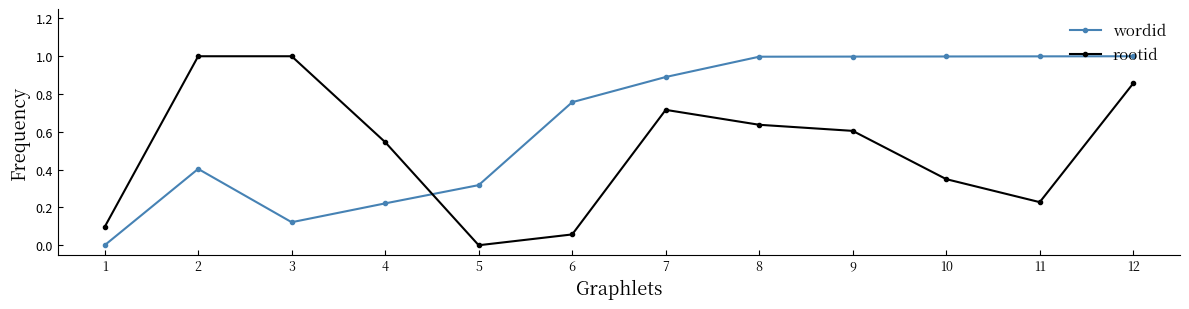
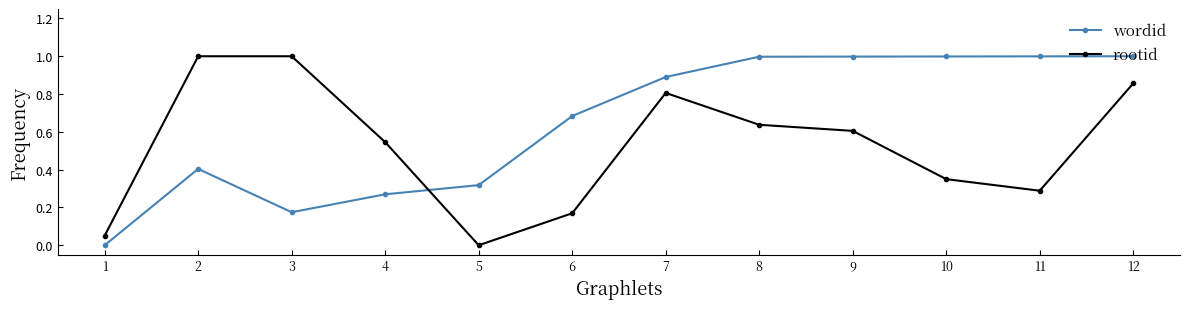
  {
    "wordid": {
      "1": 0.00,
      "2": 0.40,
-     "3": 0.12,
-     "4": 0.22,
+     "3": 0.17,
+     "4": 0.27,
      "5": 0.32,
-     "6": 0.76,
+     "6": 0.68,
      "7": 0.89,
      "8": 1.00,
      "9": 1.00,
      "10": 1.00,
      "11": 1.00,
      "12": 1.00
    },
    "rootid": {
-     "1": 0.10,
+     "1": 0.05,
      "2": 1.00,
      "3": 1.00,
      "4": 0.55,
      "5": 0.00,
-     "6": 0.06,
-     "7": 0.72,
+     "6": 0.17,
+     "7": 0.81,
      "8": 0.64,
      "9": 0.61,
      "10": 0.35,
-     "11": 0.23,
+     "11": 0.29,
      "12": 0.86
    }
  }
